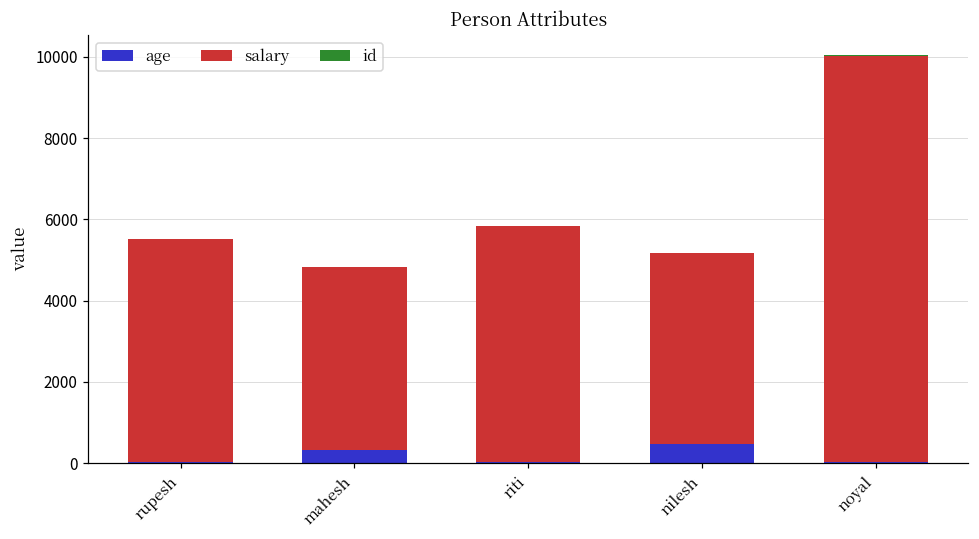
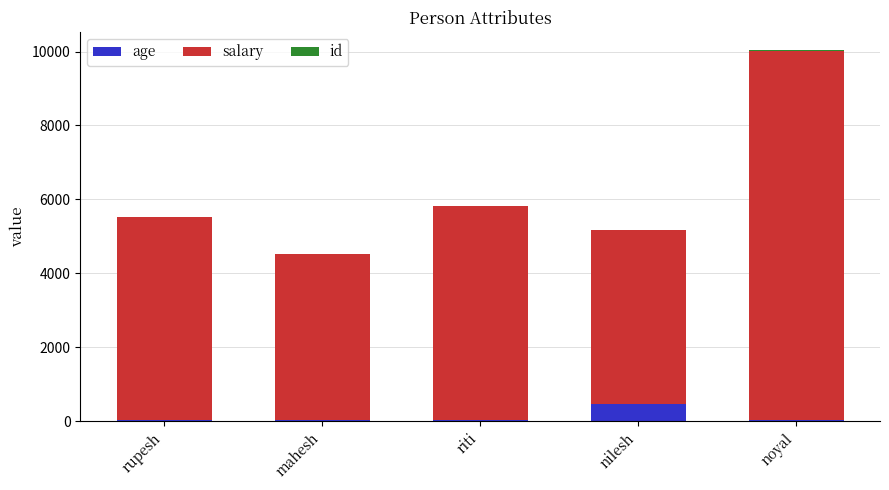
  {
    "age": {
-     "mahesh": 300,
+     "mahesh": 0,
      "nilesh": 500
    },
    "salary": {
      "rupesh": 5500,
      "mahesh": 4500,
      "riti": 5800,
      "nilesh": 4700,
      "noyal": 10000
    }
  }
